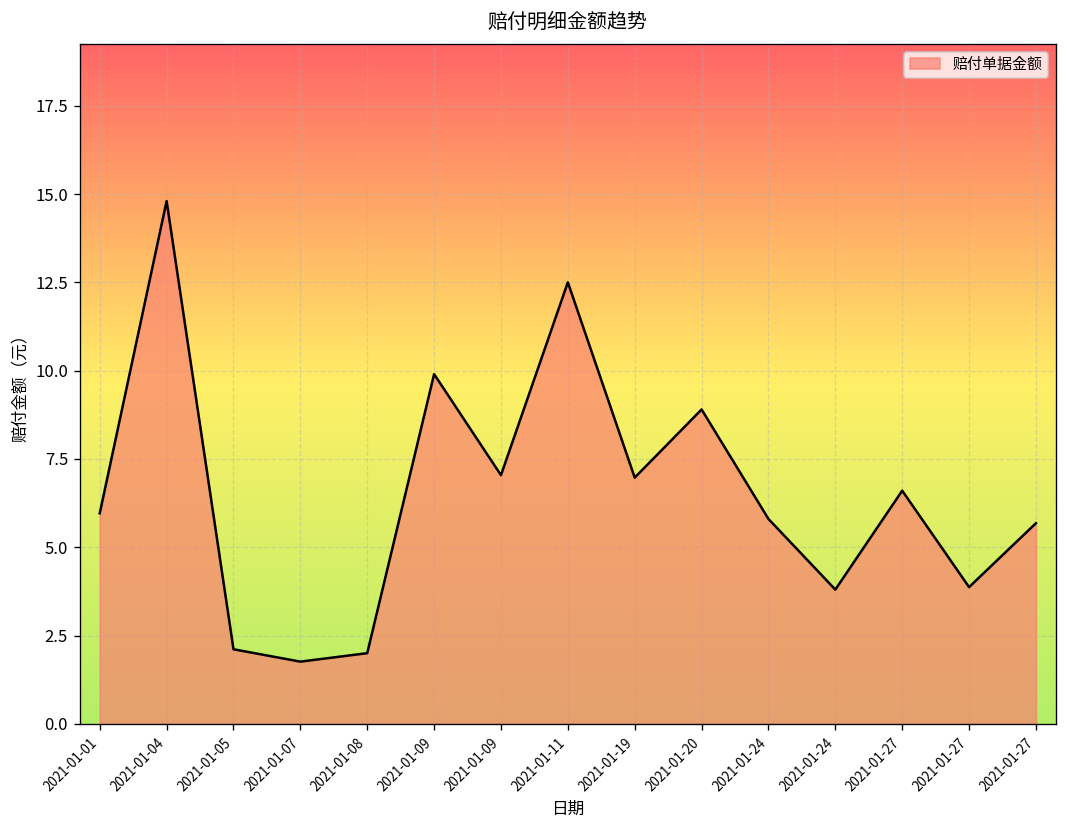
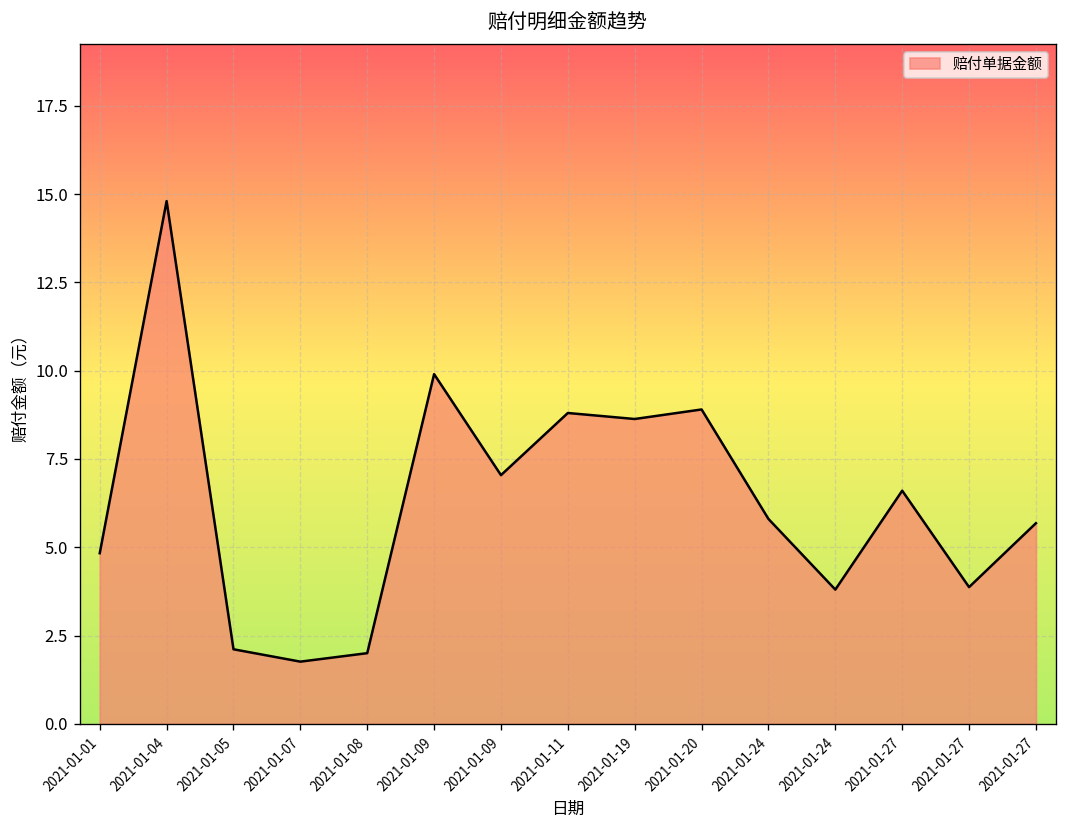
  {
-   "2021-01-01": 6.0,
+   "2021-01-01": 4.8,
    "2021-01-04": 14.8,
    "2021-01-05": 2.1,
    "2021-01-07": 1.8,
    "2021-01-08": 2.0,
-   "2021-01-11": 12.5,
-   "2021-01-19": 7.0,
+   "2021-01-11": 8.8,
+   "2021-01-19": 8.6,
    "2021-01-20": 8.9
  }
